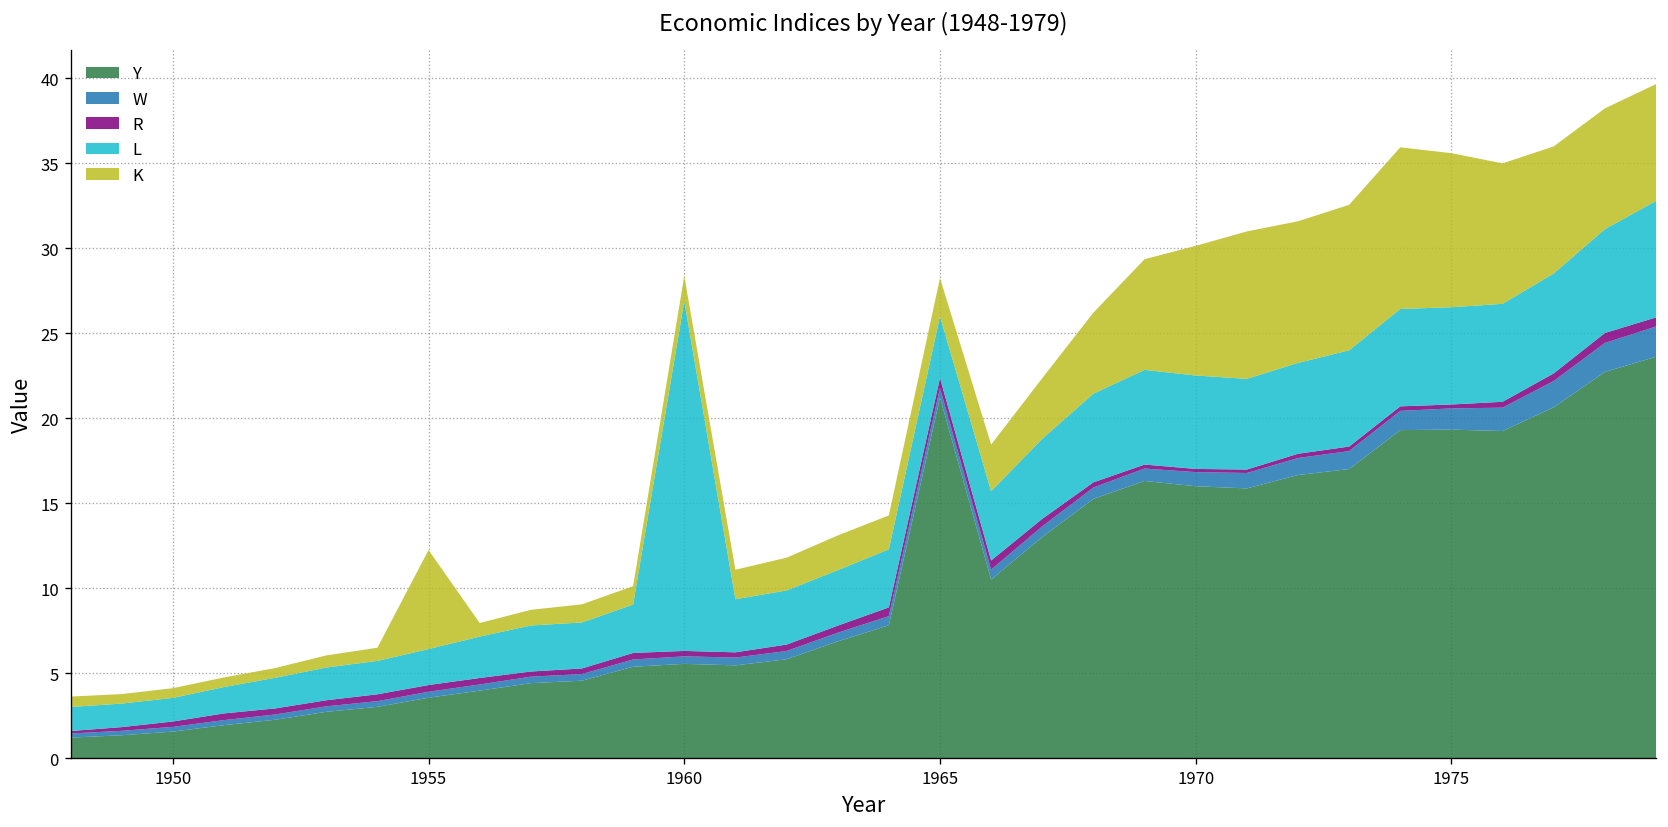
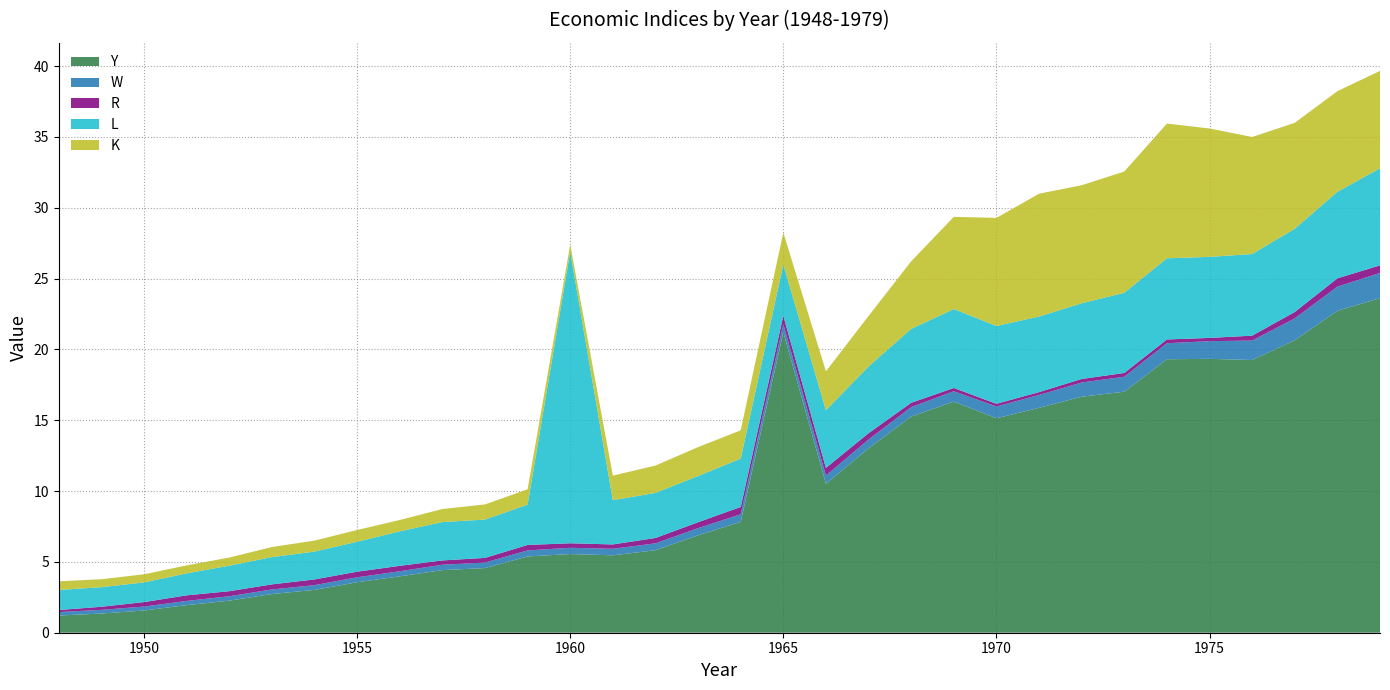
  {
    "Y": {
      "1950": 1.6,
      "1955": 3.6,
      "1960": 5.6,
      "1965": 21.2,
-     "1970": 16.0,
+     "1970": 15.1,
      "1975": 19.3
    },
    "W": {
      "1950": 0.3,
      "1955": 0.4,
      "1960": 0.4,
      "1965": 0.6,
      "1970": 0.8,
      "1975": 1.2
    },
    "R": {
      "1950": 0.3,
      "1955": 0.4,
      "1960": 0.3,
      "1965": 0.6,
      "1970": 0.2,
      "1975": 0.2
    },
    "L": {
      "1950": 1.4,
      "1955": 2.1,
      "1960": 20.6,
      "1965": 3.6,
      "1970": 5.5,
      "1975": 5.7
    },
    "K": {
      "1950": 0.6,
-     "1955": 5.8,
-     "1960": 1.5,
+     "1955": 0.8,
+     "1960": 0.5,
      "1965": 2.3,
      "1970": 7.6,
      "1975": 9.1
    }
  }
